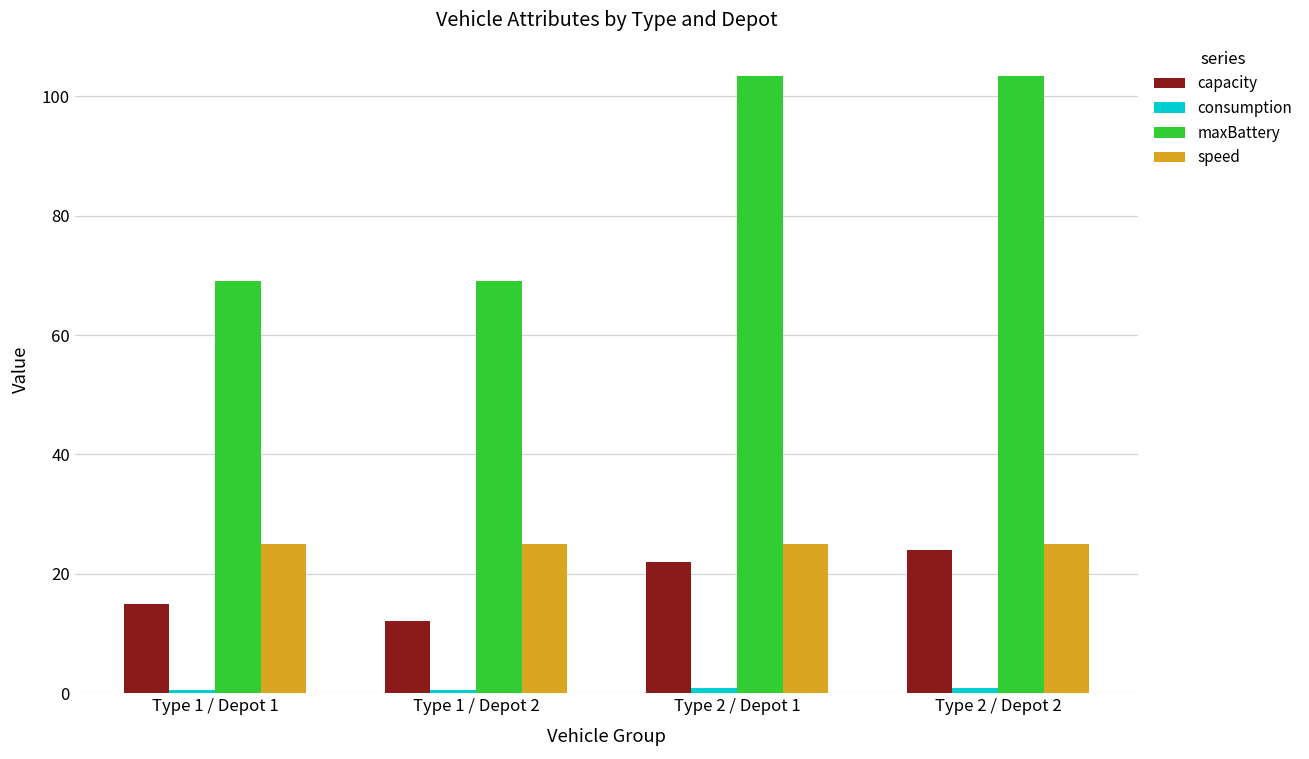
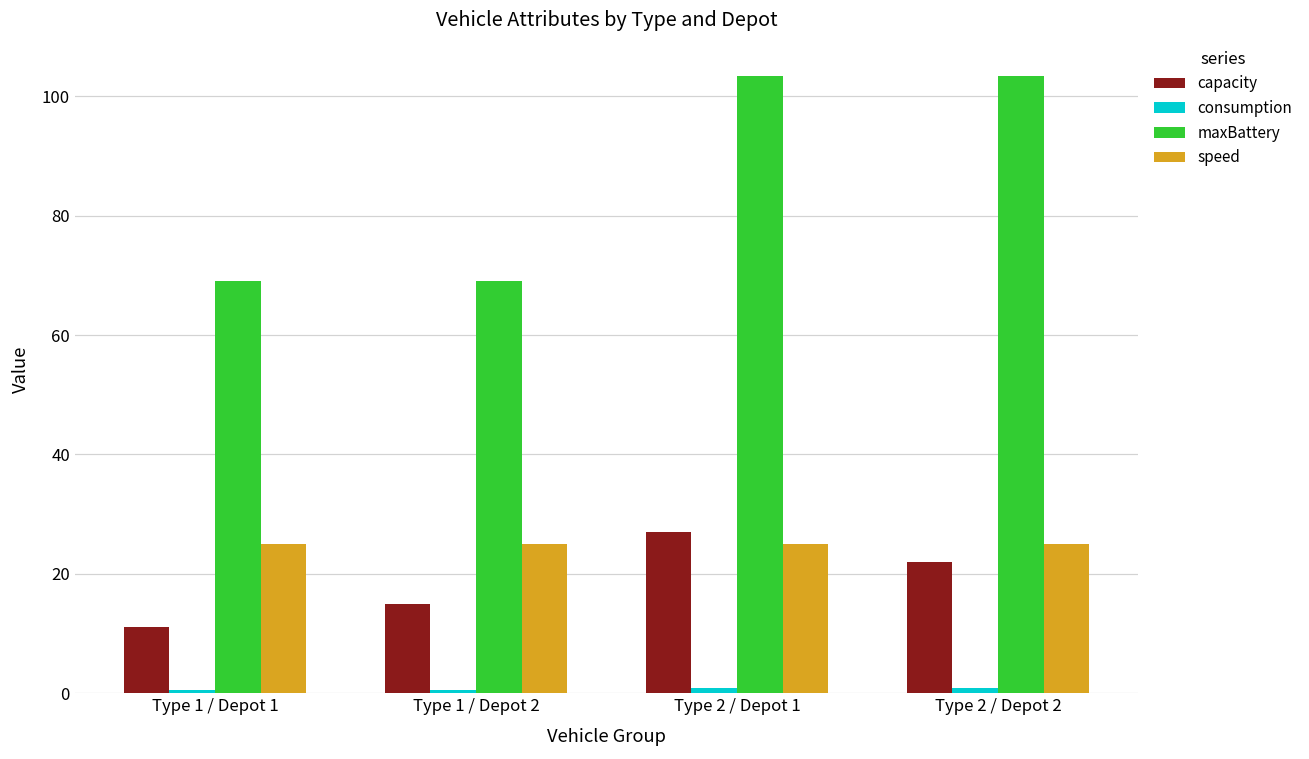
  {
    "capacity": {
-     "Type 1 / Depot 1": 15,
-     "Type 1 / Depot 2": 12,
-     "Type 2 / Depot 1": 22,
-     "Type 2 / Depot 2": 24
+     "Type 1 / Depot 1": 11,
+     "Type 1 / Depot 2": 15,
+     "Type 2 / Depot 1": 27,
+     "Type 2 / Depot 2": 22
    },
    "consumption": {
      "Type 1 / Depot 1": 1,
      "Type 1 / Depot 2": 1,
      "Type 2 / Depot 1": 1,
      "Type 2 / Depot 2": 1
    },
    "maxBattery": {
      "Type 1 / Depot 1": 69,
      "Type 1 / Depot 2": 69,
      "Type 2 / Depot 1": 104,
      "Type 2 / Depot 2": 104
    },
    "speed": {
      "Type 1 / Depot 1": 25,
      "Type 1 / Depot 2": 25,
      "Type 2 / Depot 1": 25,
      "Type 2 / Depot 2": 25
    }
  }
